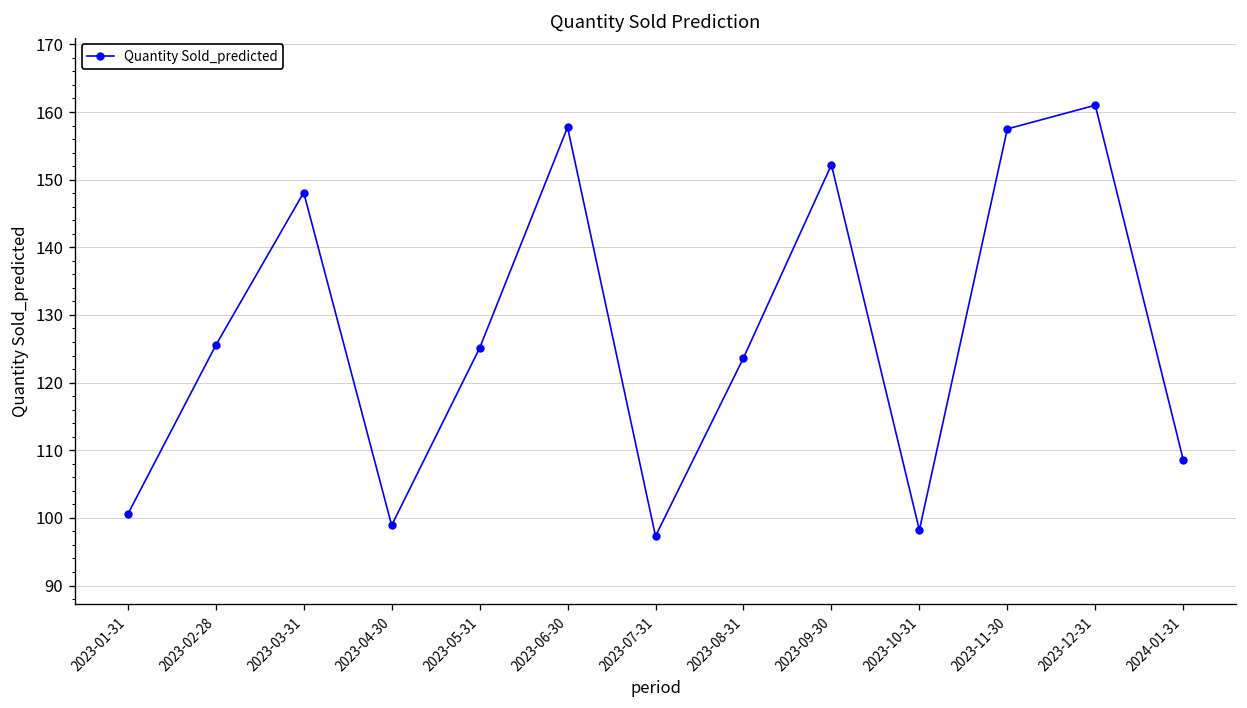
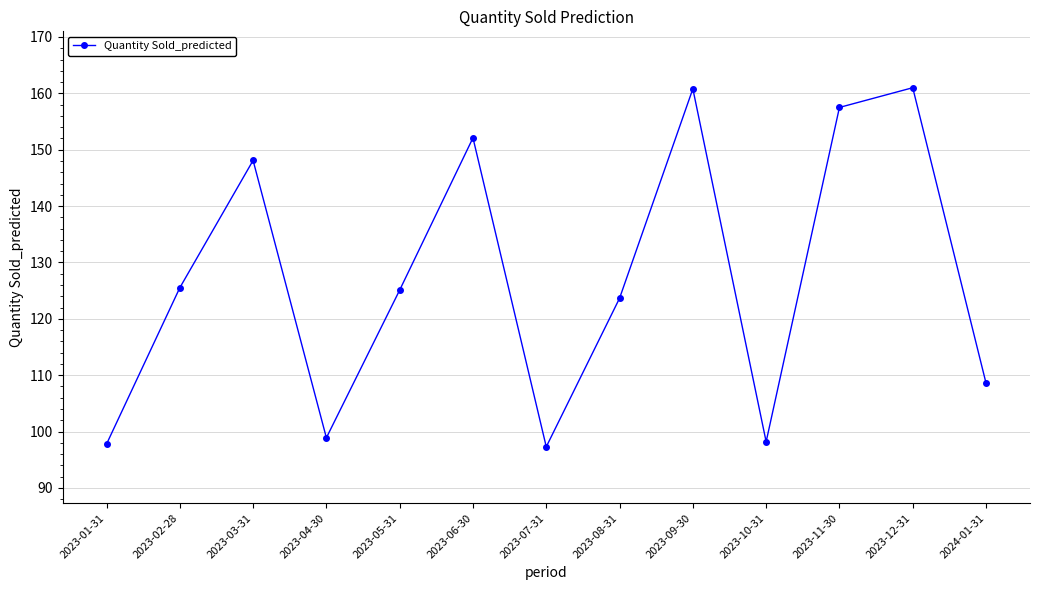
  {
-   "2023-01-31": 101,
+   "2023-01-31": 98,
    "2023-02-28": 126,
    "2023-03-31": 148,
    "2023-04-30": 99,
    "2023-05-31": 125,
-   "2023-06-30": 158,
+   "2023-06-30": 152,
    "2023-07-31": 97,
    "2023-08-31": 124,
-   "2023-09-30": 152,
+   "2023-09-30": 161,
    "2023-10-31": 98,
    "2023-11-30": 158,
    "2023-12-31": 161,
    "2024-01-31": 109
  }
